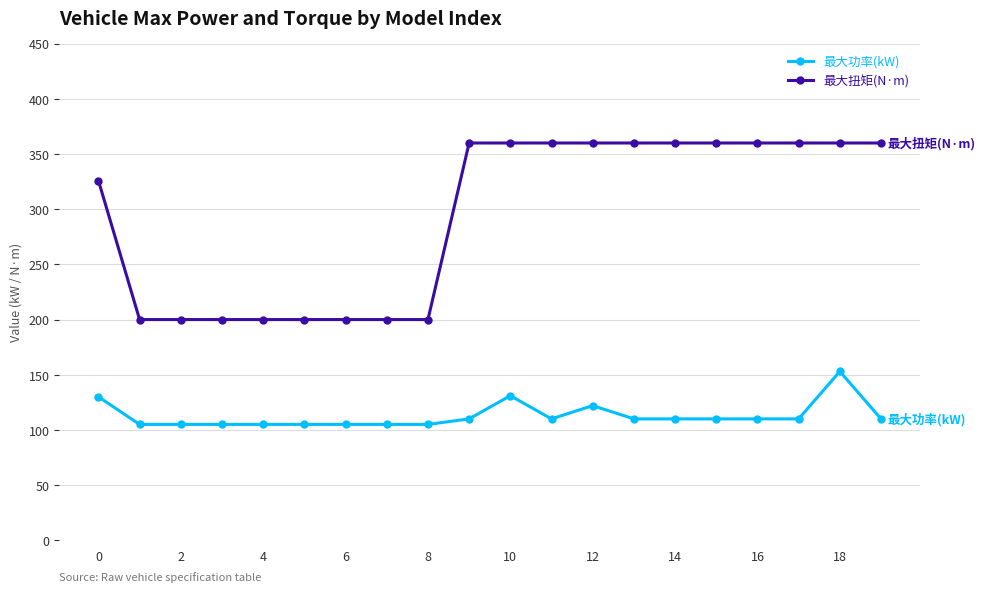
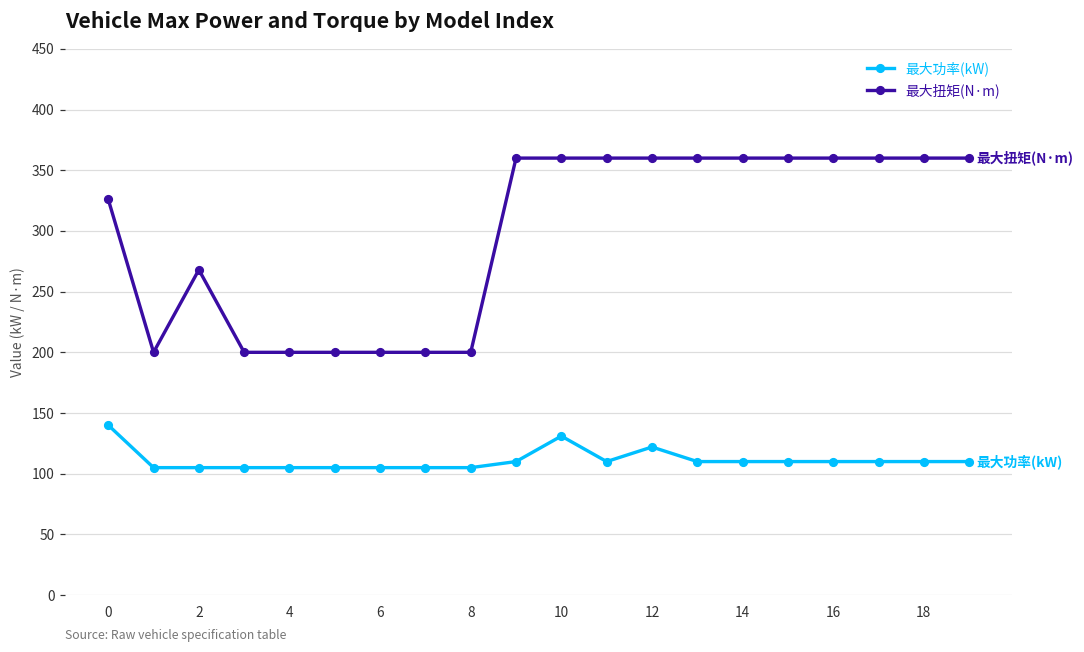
  {
    "最大功率(kW)": {
-     "0": 130,
+     "0": 140,
      "2": 105,
      "4": 105,
      "6": 105,
      "8": 105,
      "10": 131,
      "12": 122,
      "14": 110,
      "16": 110,
-     "18": 153
+     "18": 110
    },
    "最大扭矩(N·m)": {
      "0": 326,
-     "2": 200,
+     "2": 268,
      "4": 200,
      "6": 200,
      "8": 200,
      "10": 360,
      "12": 360,
      "14": 360,
      "16": 360,
      "18": 360
    }
  }
